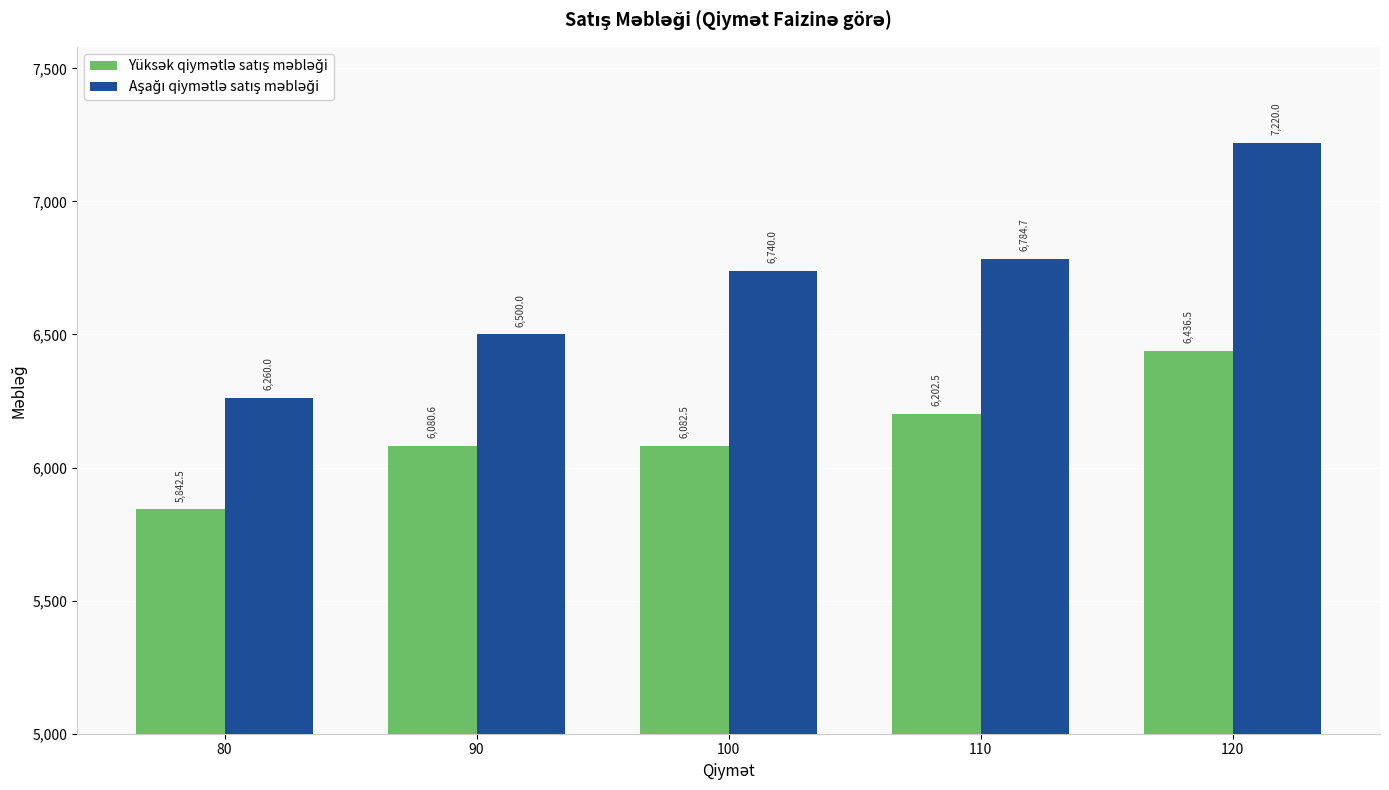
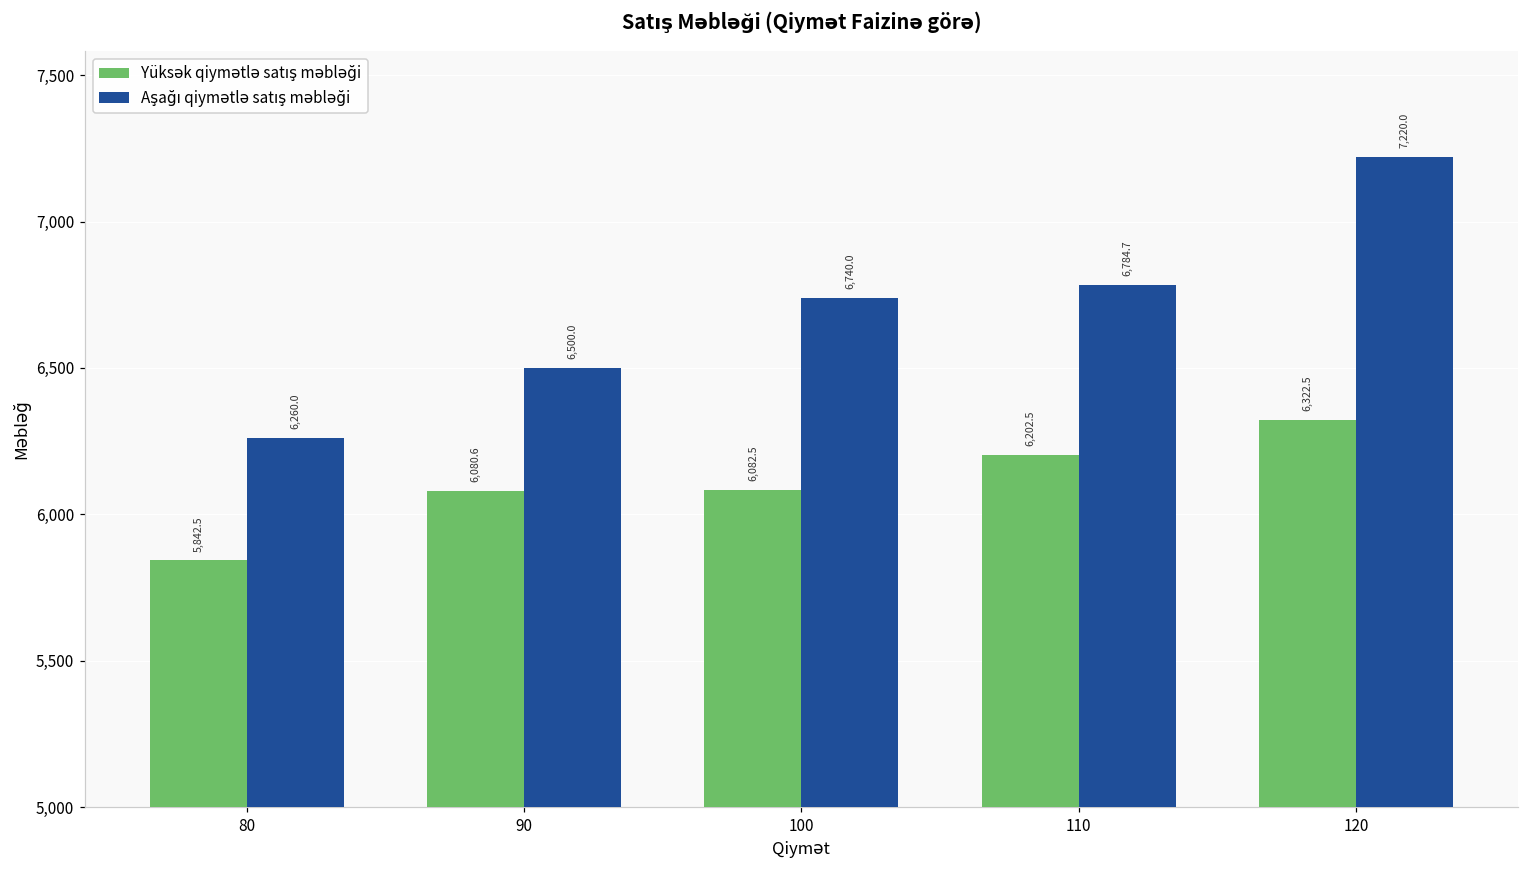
  {
    "Yüksək qiymətlə satış məbləği": {
      "80": "5,842.5",
      "90": "6,080.6",
      "100": "6,082.5",
      "110": "6,202.5",
-     "120": "6,436.5"
+     "120": "6,322.5"
    },
    "Aşağı qiymətlə satış məbləği": {
      "80": "6,260.0",
      "90": "6,500.0",
      "100": "6,740.0",
      "110": "6,784.7",
      "120": "7,220.0"
    }
  }
